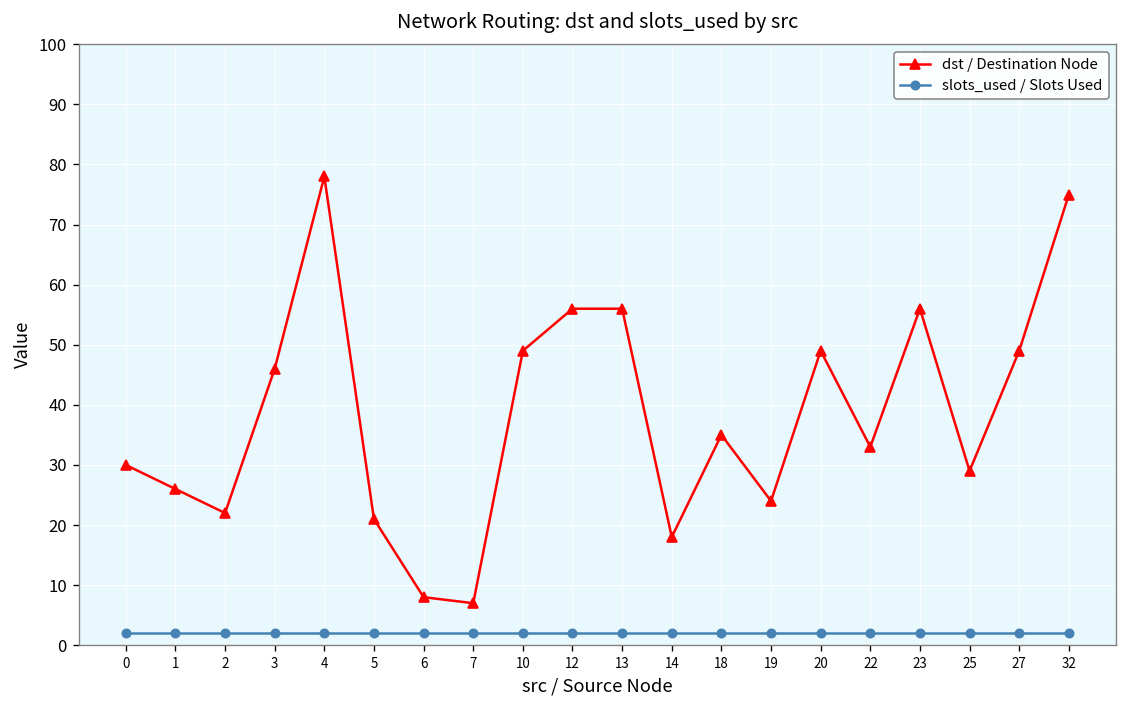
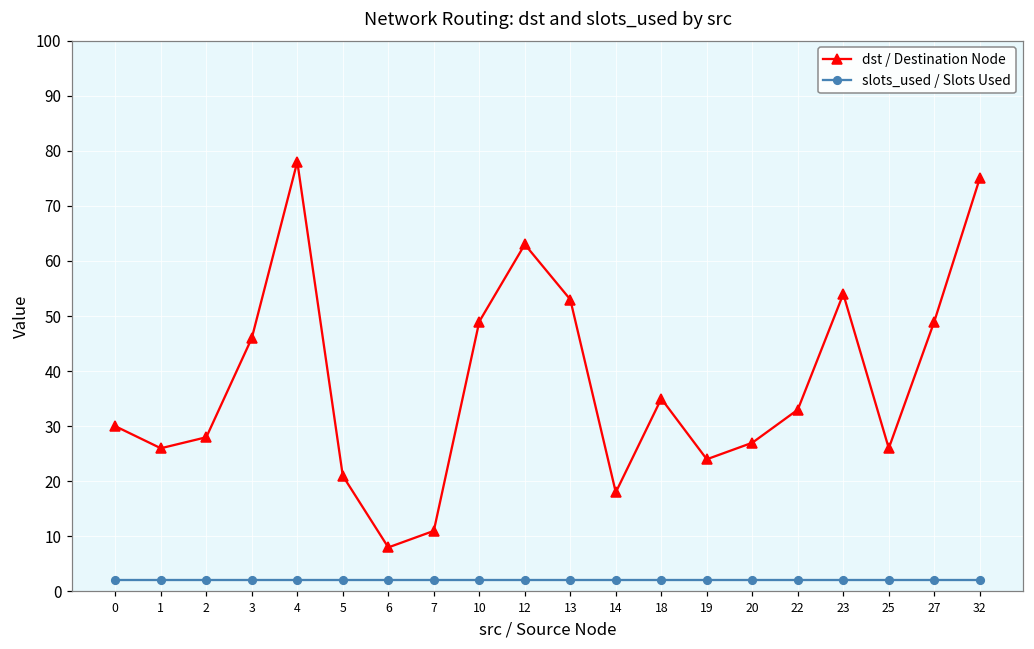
  {
    "dst / Destination Node": {
      "0": 30,
      "1": 26,
-     "2": 22,
+     "2": 28,
      "3": 46,
      "4": 78,
      "5": 21,
      "6": 8,
-     "7": 7,
+     "7": 11,
      "10": 49,
-     "12": 56,
-     "13": 56,
+     "12": 63,
+     "13": 53,
      "14": 18,
      "18": 35,
      "19": 24,
-     "20": 49,
+     "20": 27,
      "22": 33,
-     "23": 56,
-     "25": 29,
+     "23": 54,
+     "25": 26,
      "27": 49,
      "32": 75
    },
    "slots_used / Slots Used": {
      "0": 2,
      "1": 2,
      "2": 2,
      "3": 2,
      "4": 2,
      "5": 2,
      "6": 2,
      "7": 2,
      "10": 2,
      "12": 2,
      "13": 2,
      "14": 2,
      "18": 2,
      "19": 2,
      "20": 2,
      "22": 2,
      "23": 2,
      "25": 2,
      "27": 2,
      "32": 2
    }
  }
